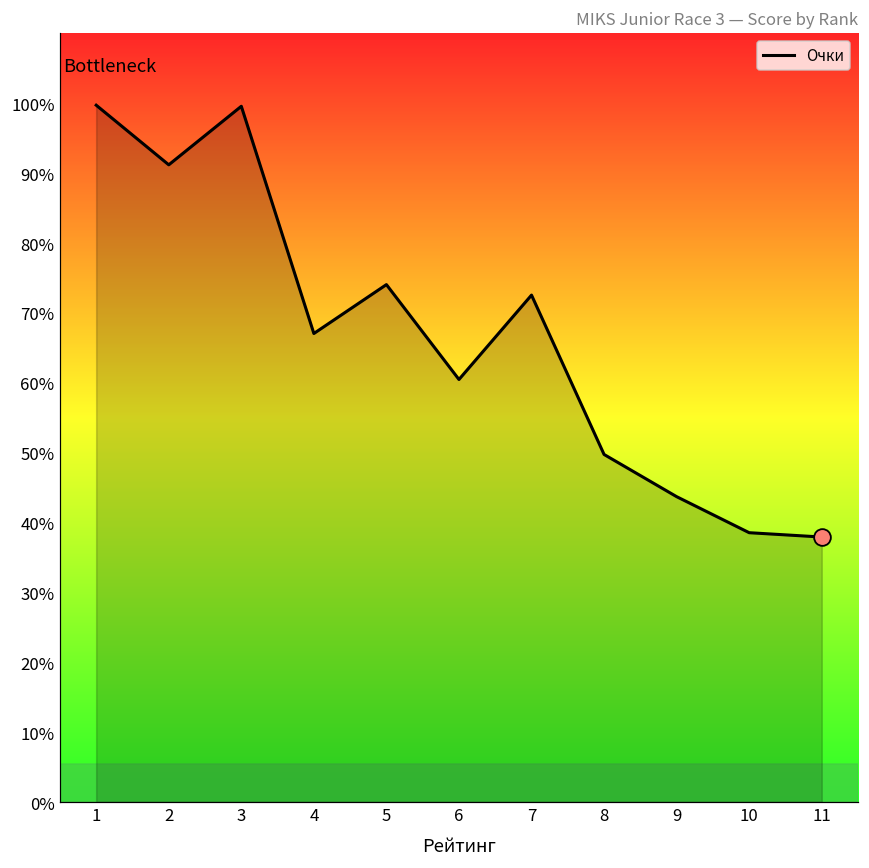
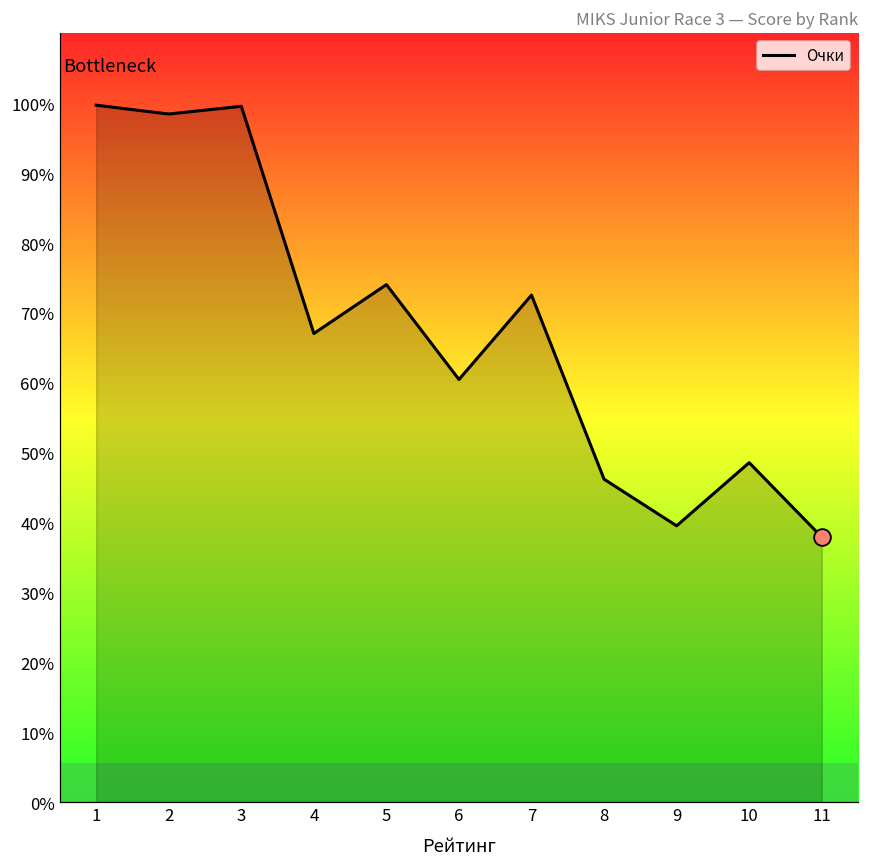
  {
    "Очки": {
      "1": "100%",
-     "2": "91%",
+     "2": "98%",
      "3": "100%",
      "4": "67%",
      "5": "74%",
      "6": "60%",
      "7": "73%",
-     "8": "50%",
-     "9": "44%",
-     "10": "39%"
+     "8": "46%",
+     "9": "40%",
+     "10": "49%"
    }
  }
